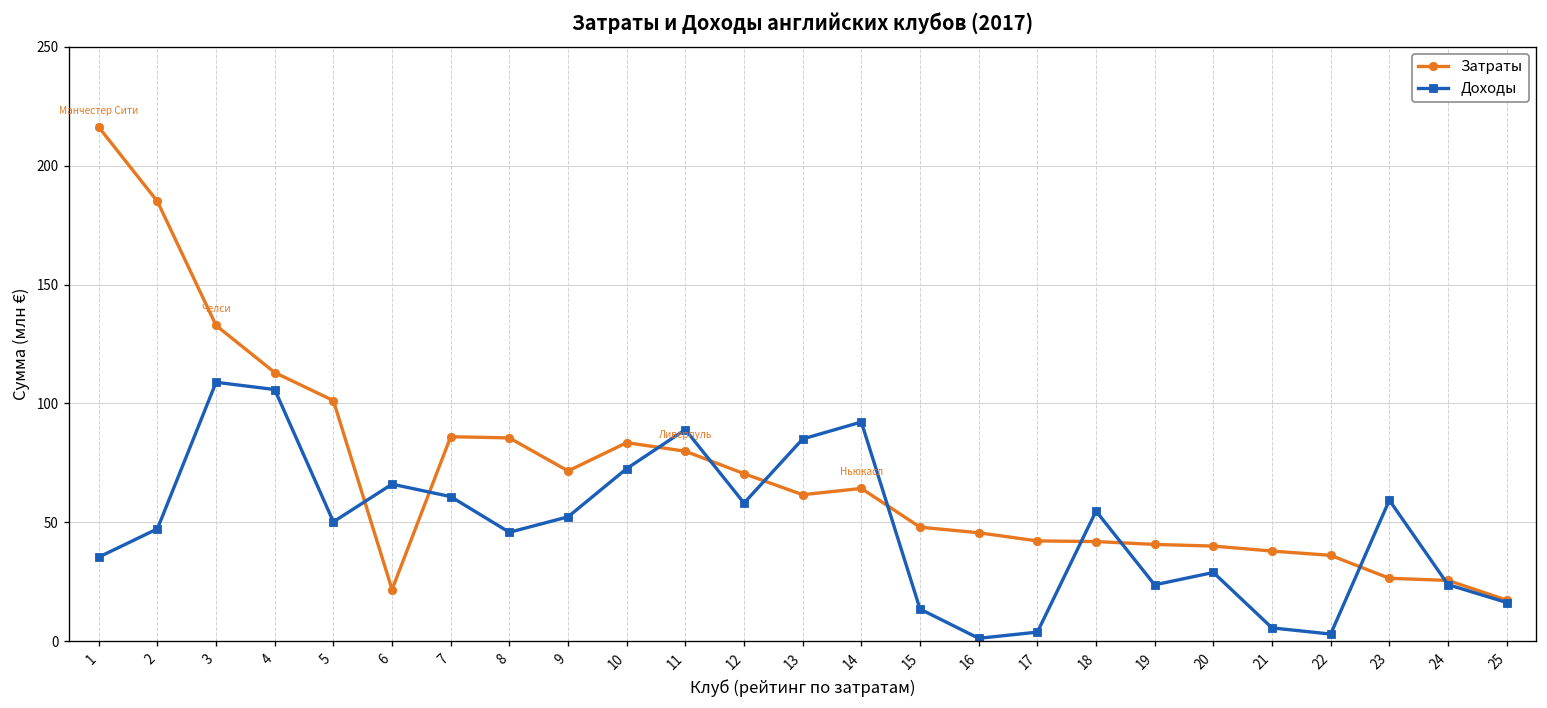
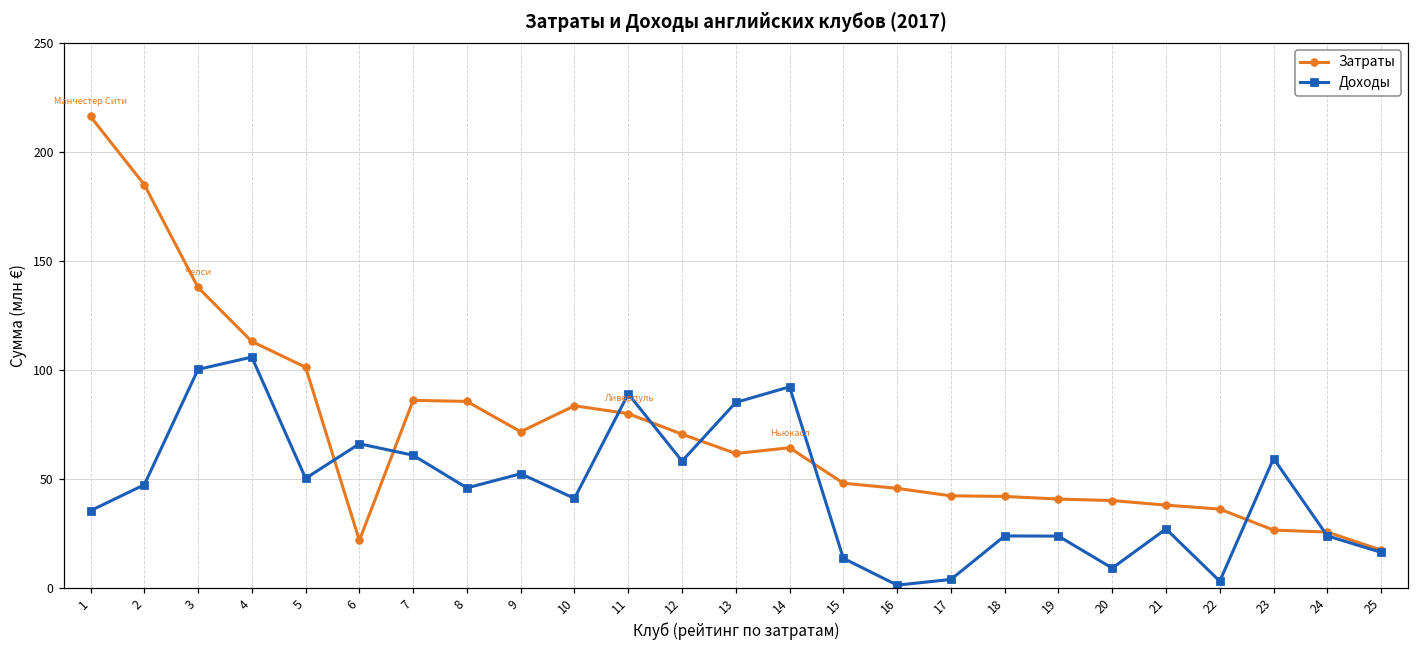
  {
    "Затраты": {
      "1": 216,
      "2": 185,
-     "3": 133,
+     "3": 138,
      "4": 113,
      "5": 101,
      "6": 22,
      "7": 86,
      "8": 86,
      "9": 72,
      "10": 84,
      "11": 80,
      "12": 70,
      "13": 62,
      "14": 64,
      "15": 48,
      "16": 46,
      "17": 42,
      "18": 42,
      "19": 41,
      "20": 40,
      "21": 38,
      "22": 36,
      "23": 26,
      "24": 26
    },
    "Доходы": {
      "1": 35,
      "2": 47,
-     "3": 109,
+     "3": 100,
      "4": 106,
      "5": 50,
      "6": 66,
      "7": 61,
      "8": 46,
      "9": 52,
-     "10": 73,
+     "10": 41,
      "11": 89,
      "12": 58,
      "13": 85,
      "14": 92,
      "15": 14,
      "16": 1,
      "17": 4,
-     "18": 55,
+     "18": 24,
      "19": 24,
-     "20": 29,
-     "21": 6,
+     "20": 9,
+     "21": 27,
      "22": 3,
      "23": 59,
      "24": 24
    }
  }
